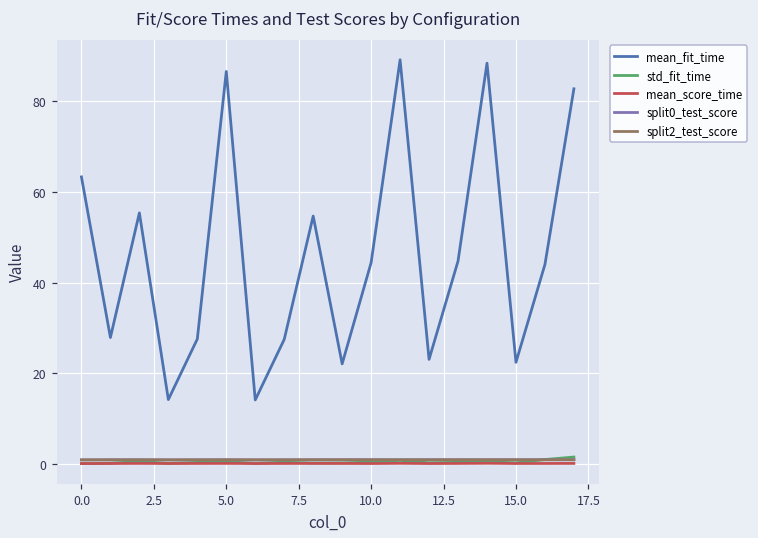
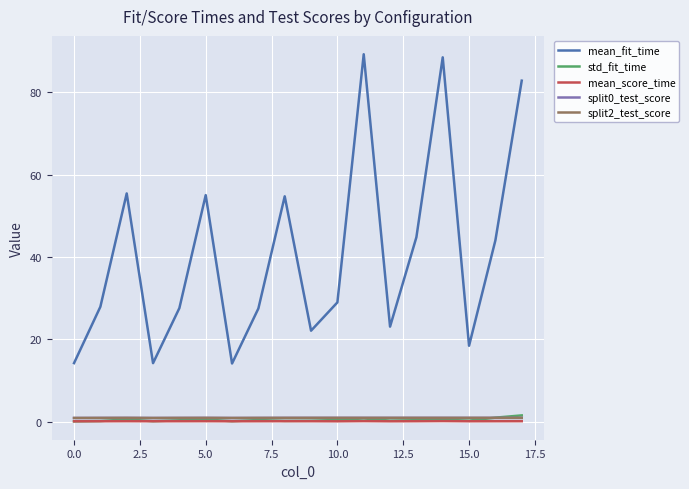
  {
    "mean_fit_time": {
-     "0.0": 63,
-     "5.0": 87,
-     "10.0": 44,
-     "15.0": 22
+     "0.0": 14,
+     "5.0": 55,
+     "10.0": 29,
+     "15.0": 18
    },
    "split2_test_score": {
      "0.0": 1,
      "15.0": 1
    }
  }
